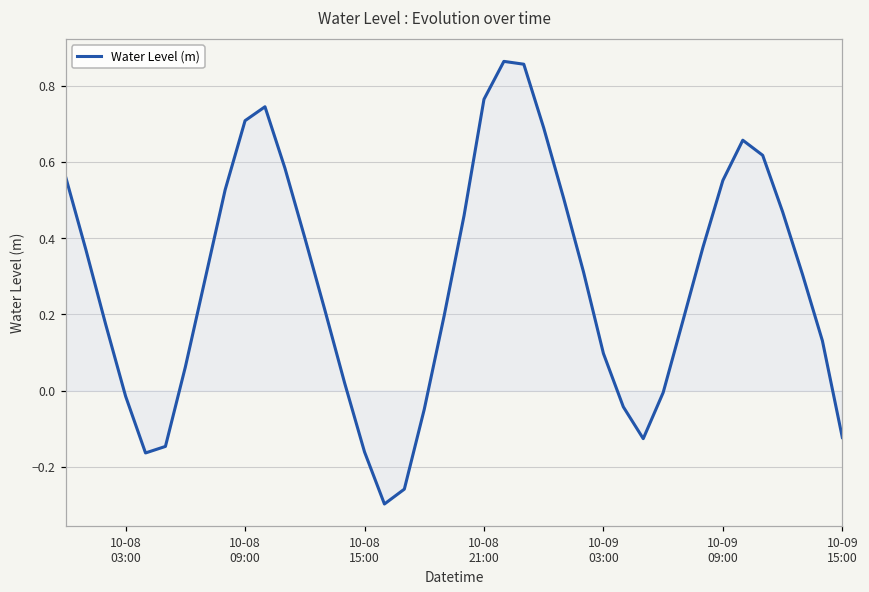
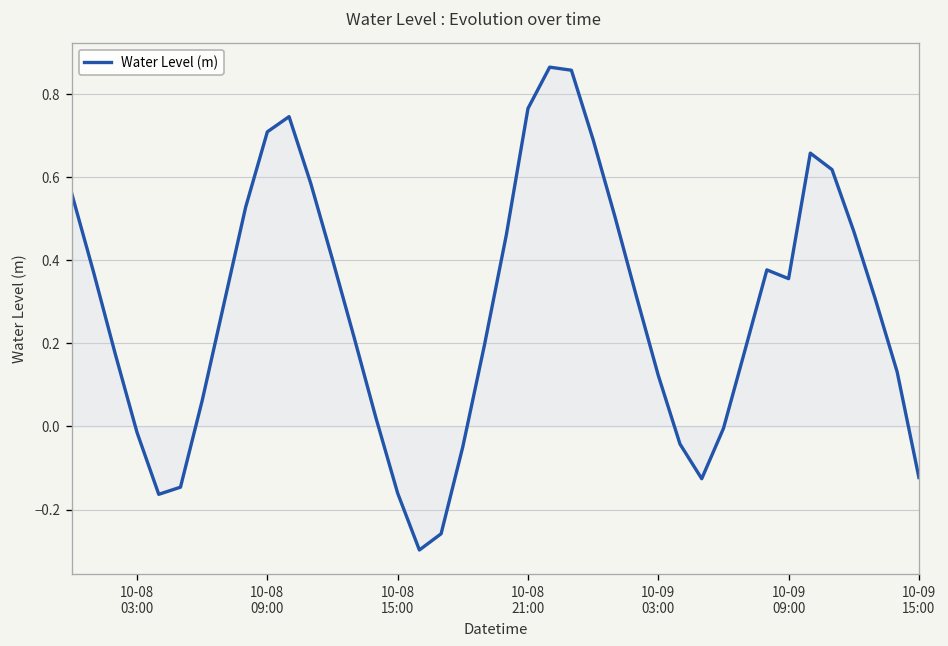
  {
    "Water Level (m)": {
      "10-08 03:00": -0.01,
      "10-08 15:00": -0.16,
-     "10-09 03:00": 0.10,
-     "10-09 09:00": 0.55,
+     "10-09 03:00": 0.12,
+     "10-09 09:00": 0.36,
      "10-09 15:00": -0.12
    }
  }
